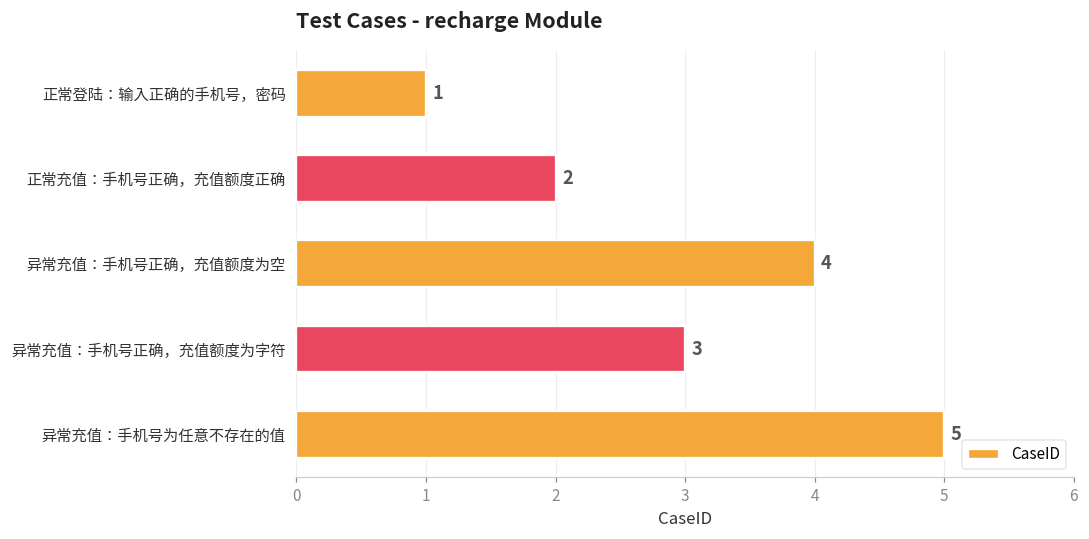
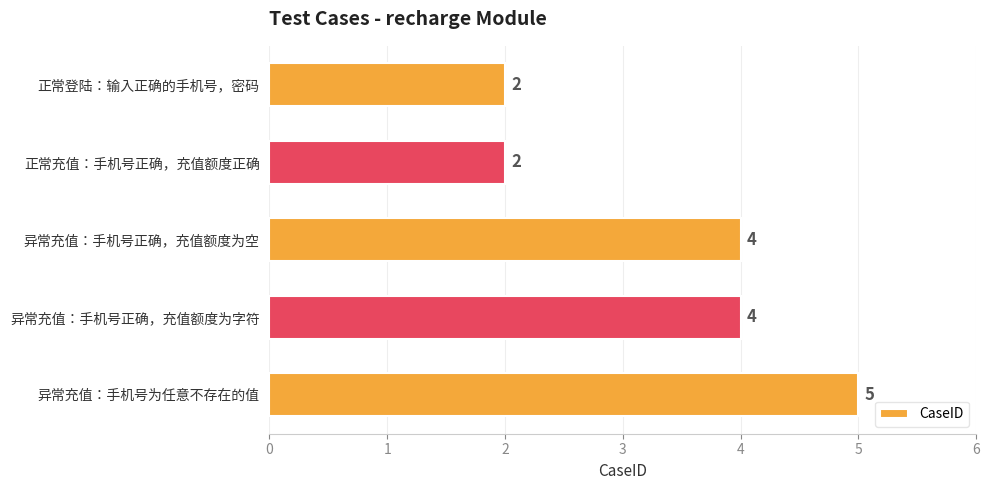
  {
-   "正常登陆：输入正确的手机号，密码": 1,
+   "正常登陆：输入正确的手机号，密码": 2,
    "正常充值：手机号正确，充值额度正确": 2,
    "异常充值：手机号正确，充值额度为空": 4,
-   "异常充值：手机号正确，充值额度为字符": 3,
+   "异常充值：手机号正确，充值额度为字符": 4,
    "异常充值：手机号为任意不存在的值": 5
  }
